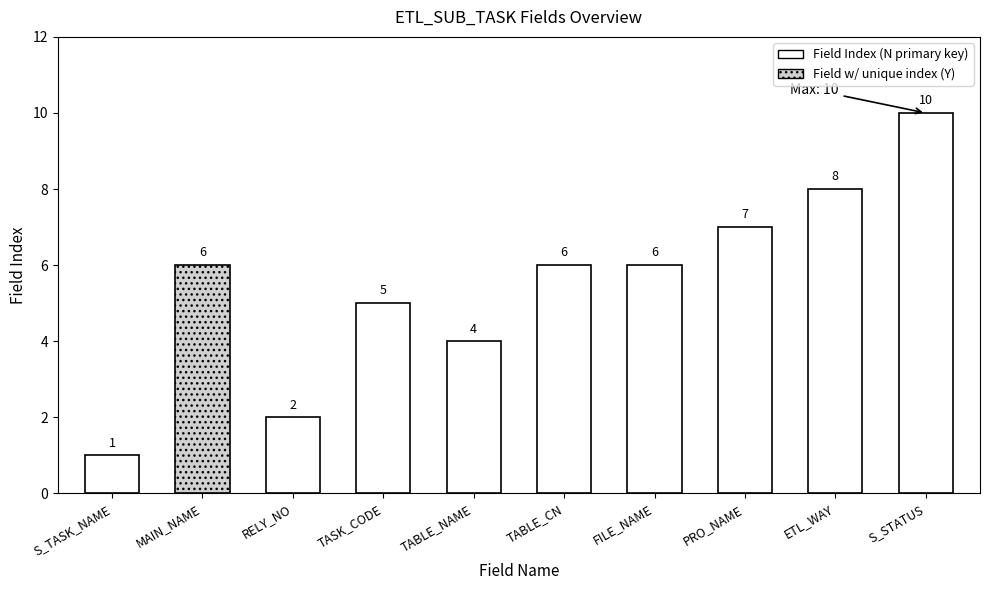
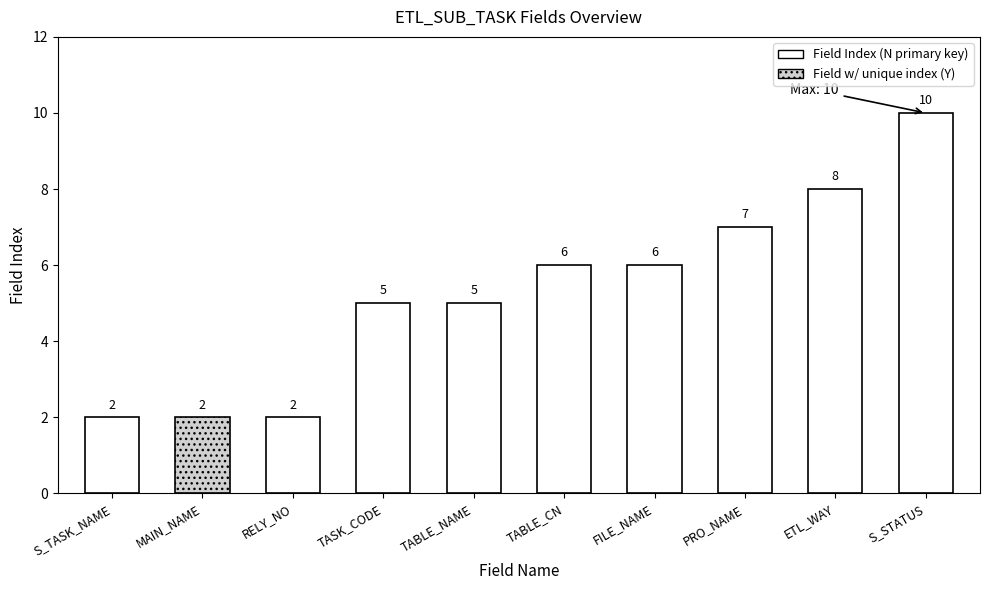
  {
-   "S_TASK_NAME": 1,
-   "MAIN_NAME": 6,
+   "S_TASK_NAME": 2,
+   "MAIN_NAME": 2,
    "RELY_NO": 2,
    "TASK_CODE": 5,
-   "TABLE_NAME": 4,
+   "TABLE_NAME": 5,
    "TABLE_CN": 6,
    "FILE_NAME": 6,
    "PRO_NAME": 7,
    "ETL_WAY": 8
  }
